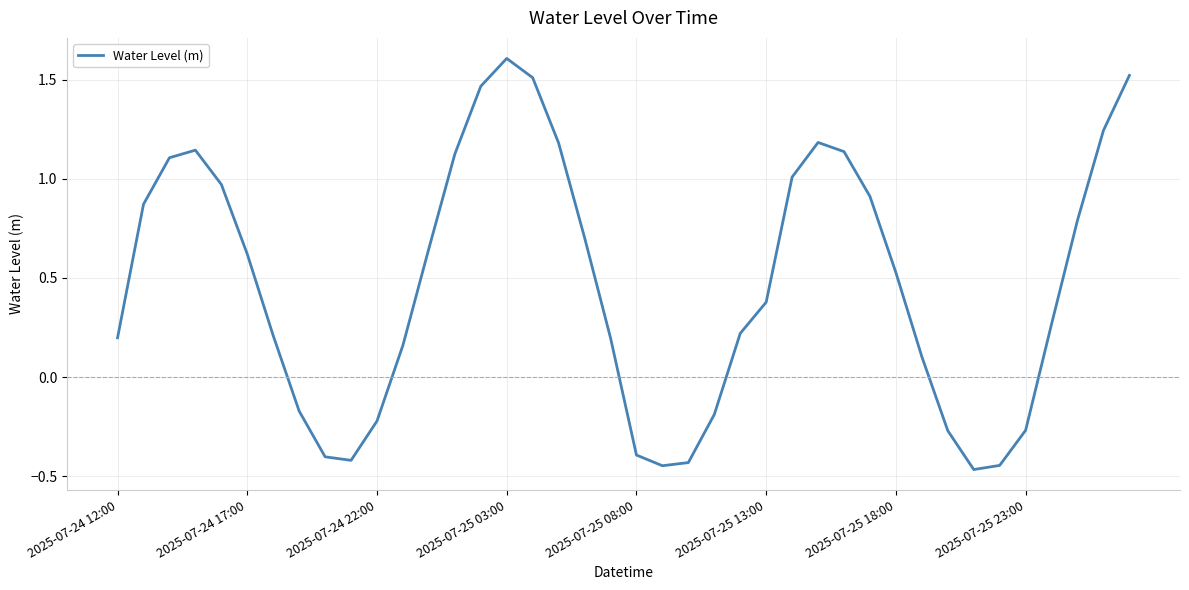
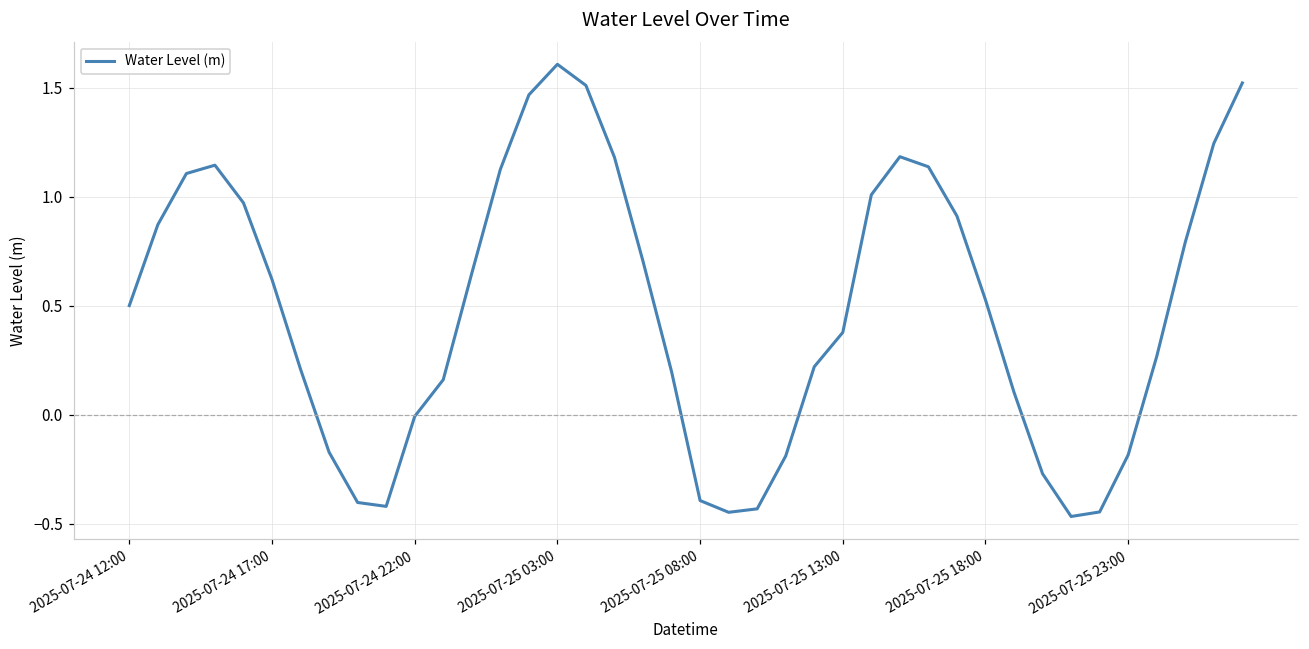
  {
-   "2025-07-24 12:00": 0.20,
+   "2025-07-24 12:00": 0.50,
    "2025-07-24 17:00": 0.62,
-   "2025-07-24 22:00": -0.22,
+   "2025-07-24 22:00": -0.01,
    "2025-07-25 03:00": 1.61,
    "2025-07-25 08:00": -0.39,
    "2025-07-25 13:00": 0.38,
    "2025-07-25 18:00": 0.53,
-   "2025-07-25 23:00": -0.27
+   "2025-07-25 23:00": -0.18
  }
